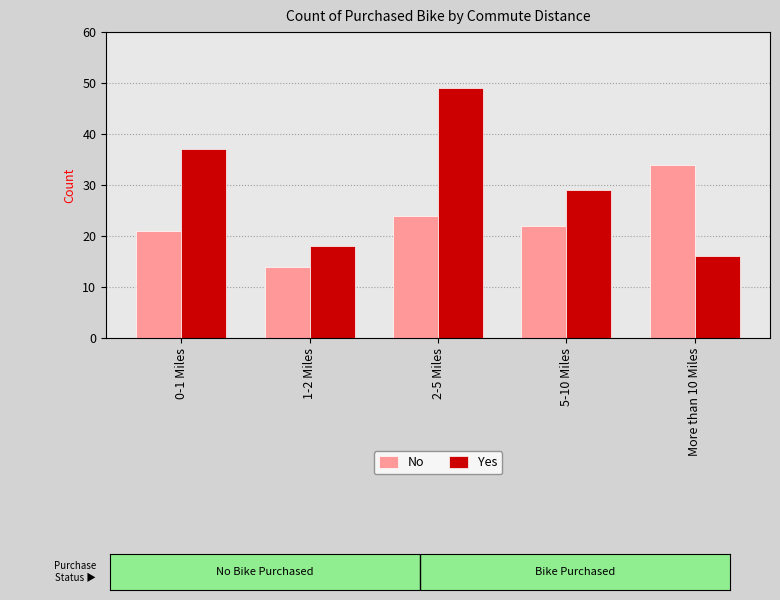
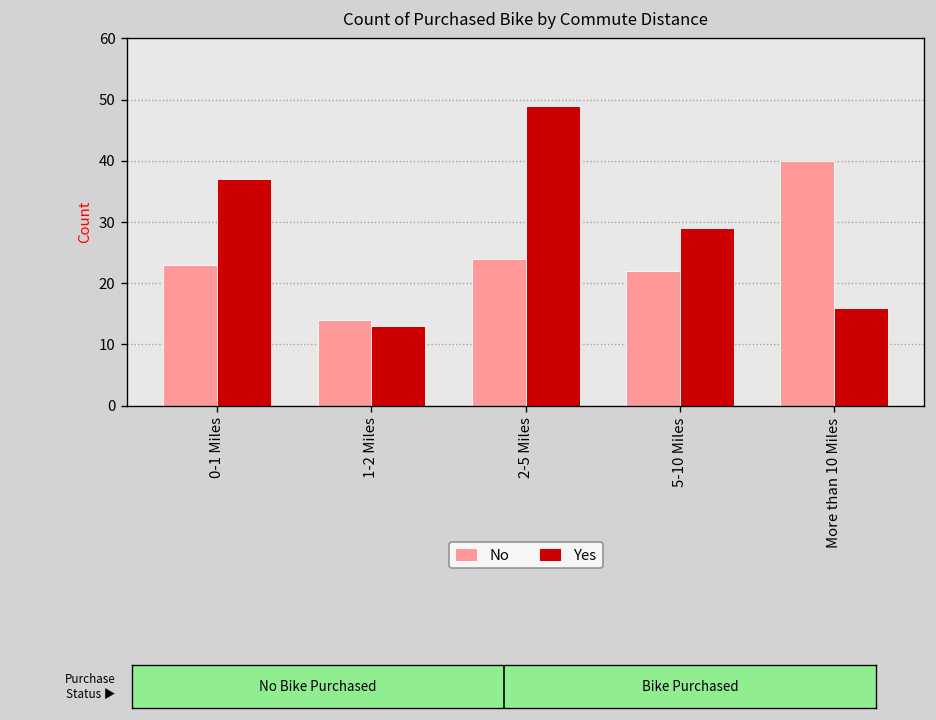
  {
    "No": {
-     "0-1 Miles": 21,
+     "0-1 Miles": 23,
      "1-2 Miles": 14,
      "2-5 Miles": 24,
      "5-10 Miles": 22,
-     "More than 10 Miles": 34
+     "More than 10 Miles": 40
    },
    "Yes": {
      "0-1 Miles": 37,
-     "1-2 Miles": 18,
+     "1-2 Miles": 13,
      "2-5 Miles": 49,
      "5-10 Miles": 29,
      "More than 10 Miles": 16
    }
  }
